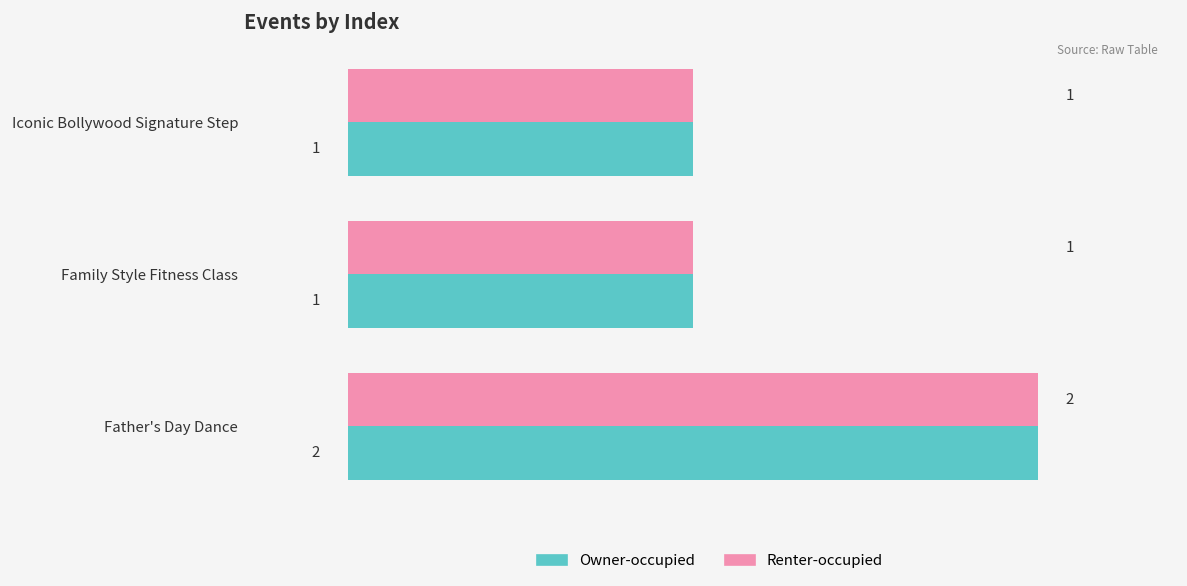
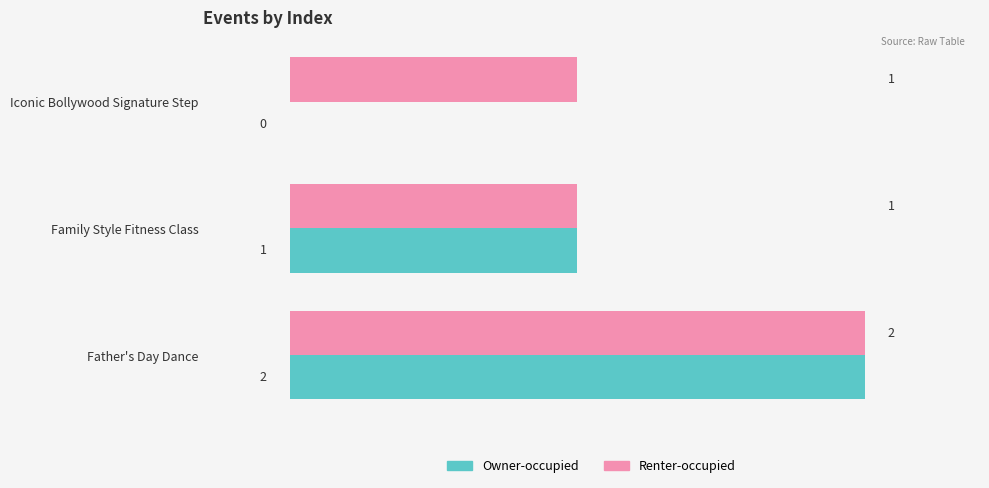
  {
    "Owner-occupied": {
-     "Iconic Bollywood Signature Step": 1
+     "Iconic Bollywood Signature Step": 0
    },
    "Renter-occupied": {
      "Father's Day Dance": 2
    }
  }
